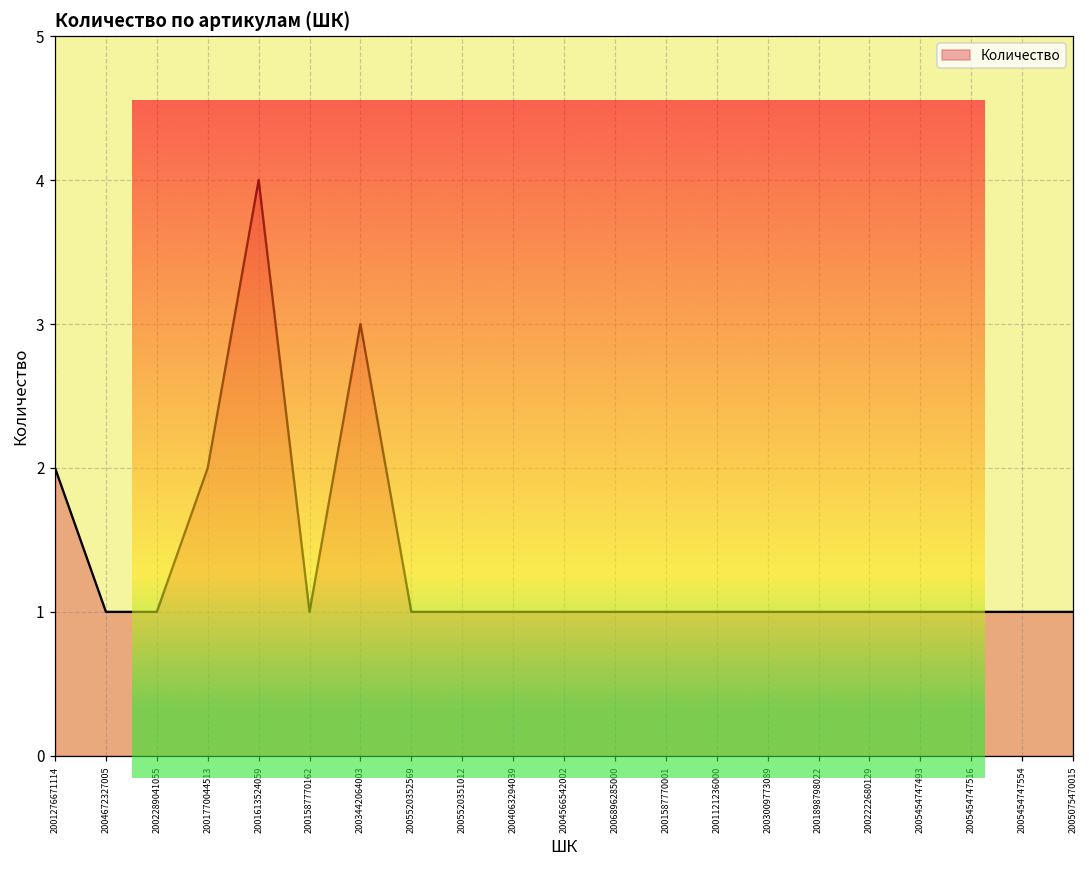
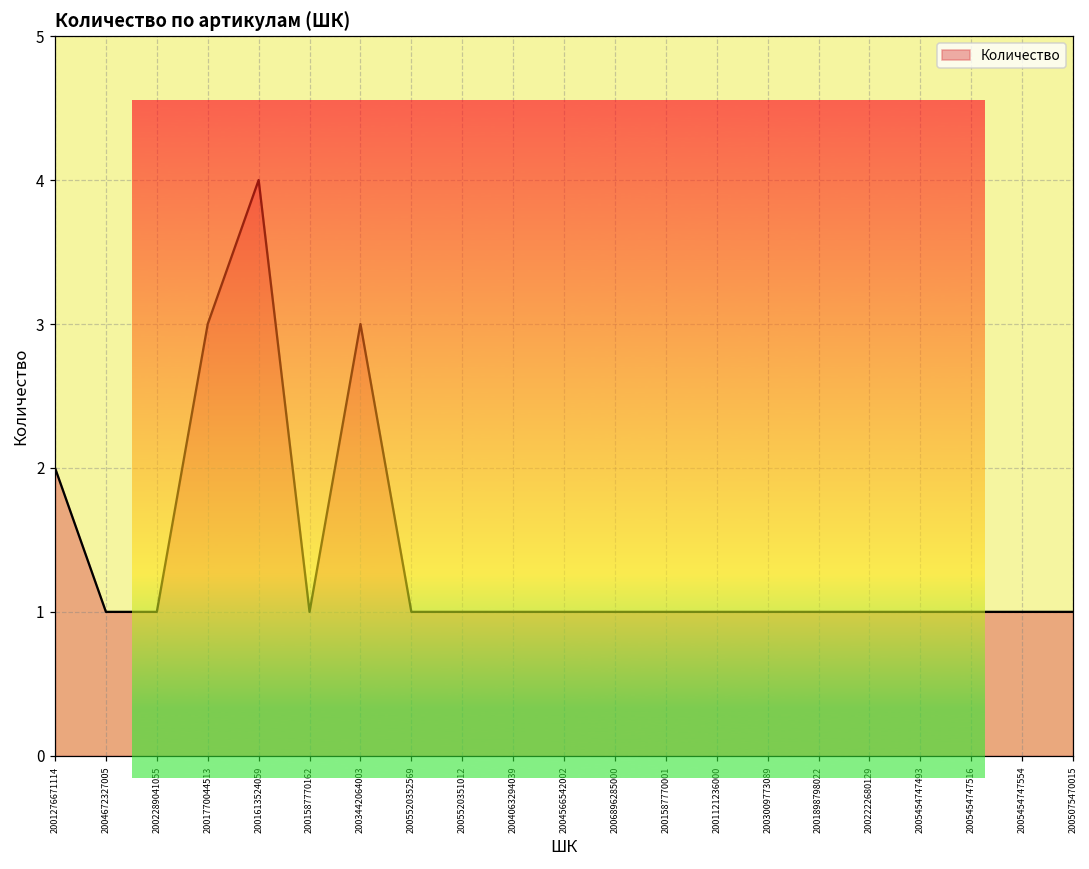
  {
    "2001276671114": 2,
    "2004672327005": 1,
    "2002289041055": 1,
-   "2001770044513": 2,
+   "2001770044513": 3,
    "2001613524059": 4,
    "2001587770162": 1,
    "2003442064003": 3,
    "2005520352569": 1,
    "2005520351012": 1,
    "2004063294039": 1,
    "2004566542002": 1,
    "2006896285000": 1,
    "2001587770001": 1,
    "2001121236000": 1,
    "2003009773089": 1,
    "2001898798022": 1,
    "2002222680129": 1,
    "2005454747493": 1,
    "2005454747516": 1,
    "2005454747554": 1,
    "2005075470015": 1
  }
